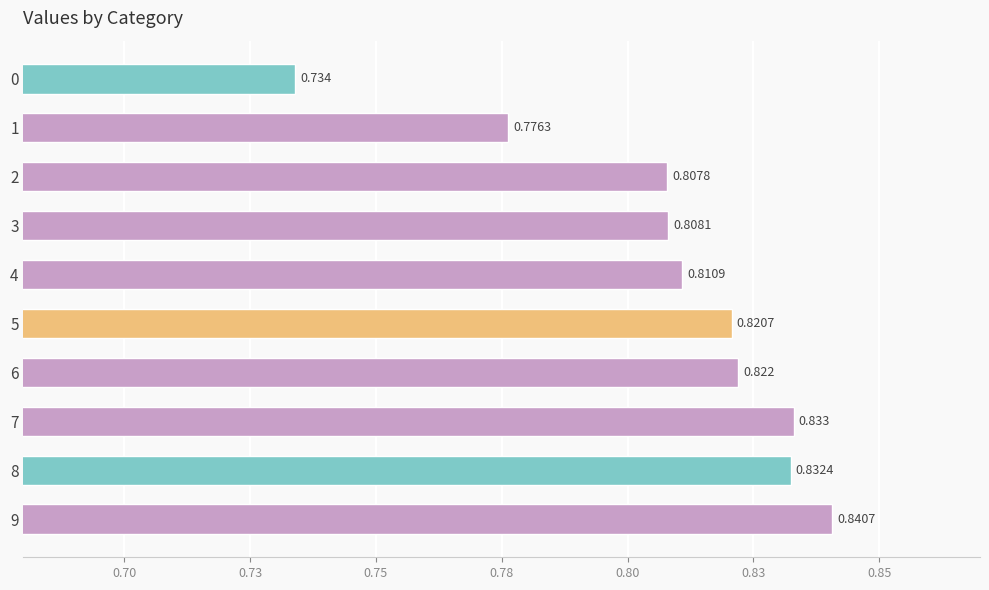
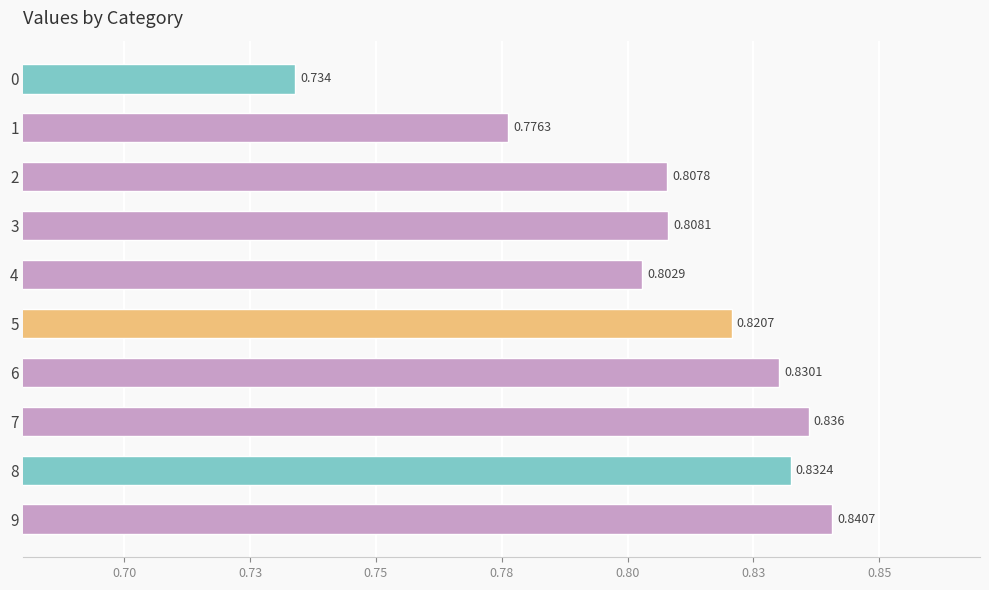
  {
    "0": 0.734,
    "1": 0.7763,
    "2": 0.8078,
    "3": 0.8081,
-   "4": 0.8109,
+   "4": 0.8029,
    "5": 0.8207,
-   "6": 0.822,
-   "7": 0.833,
+   "6": 0.8301,
+   "7": 0.836,
    "8": 0.8324,
    "9": 0.8407
  }
